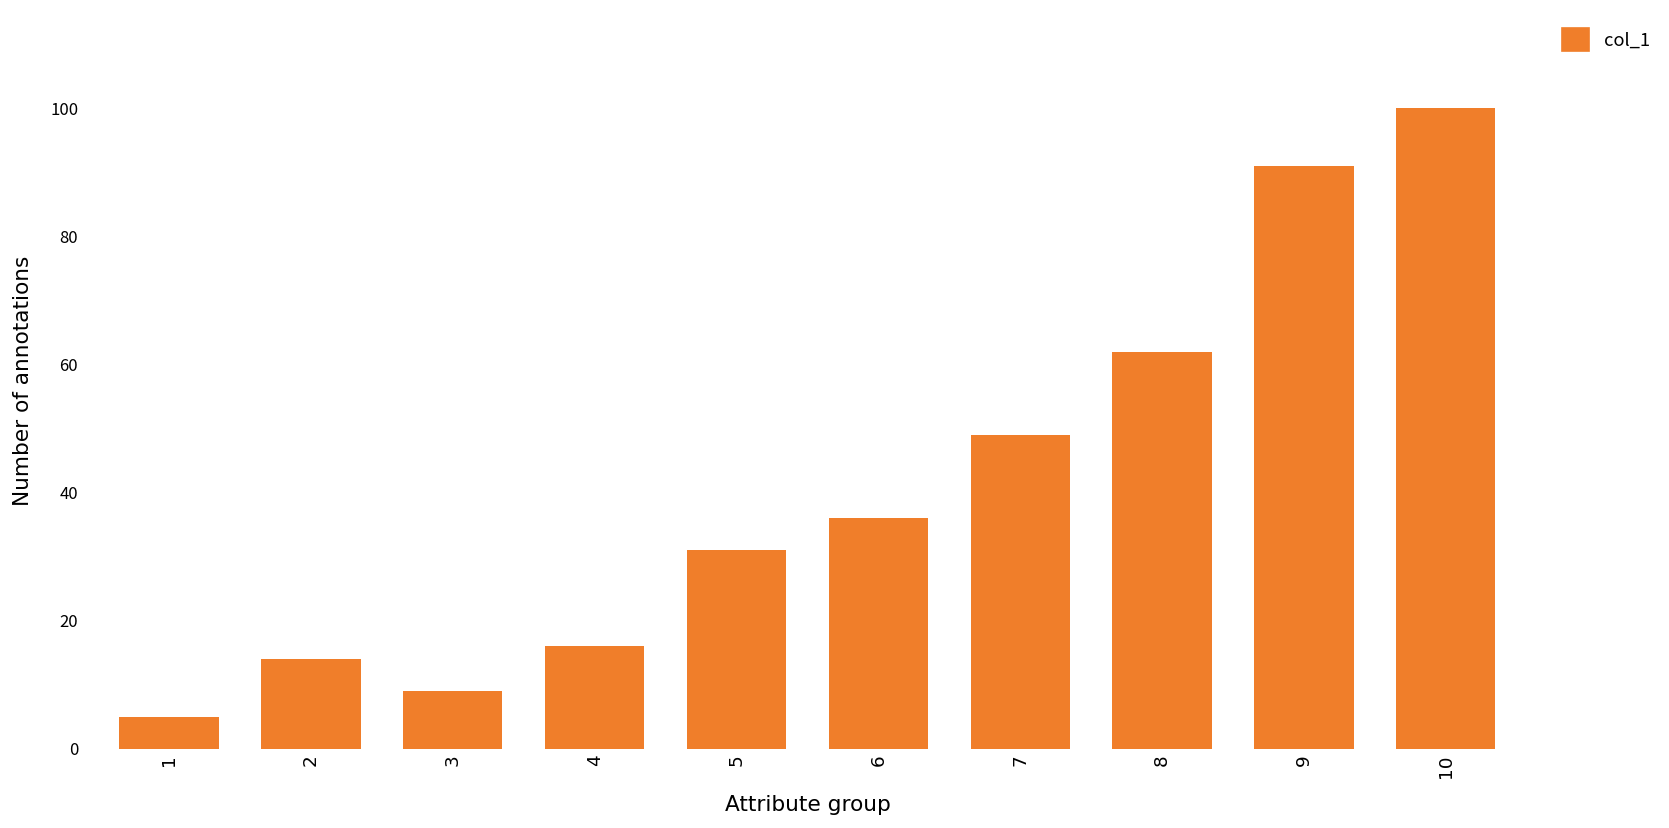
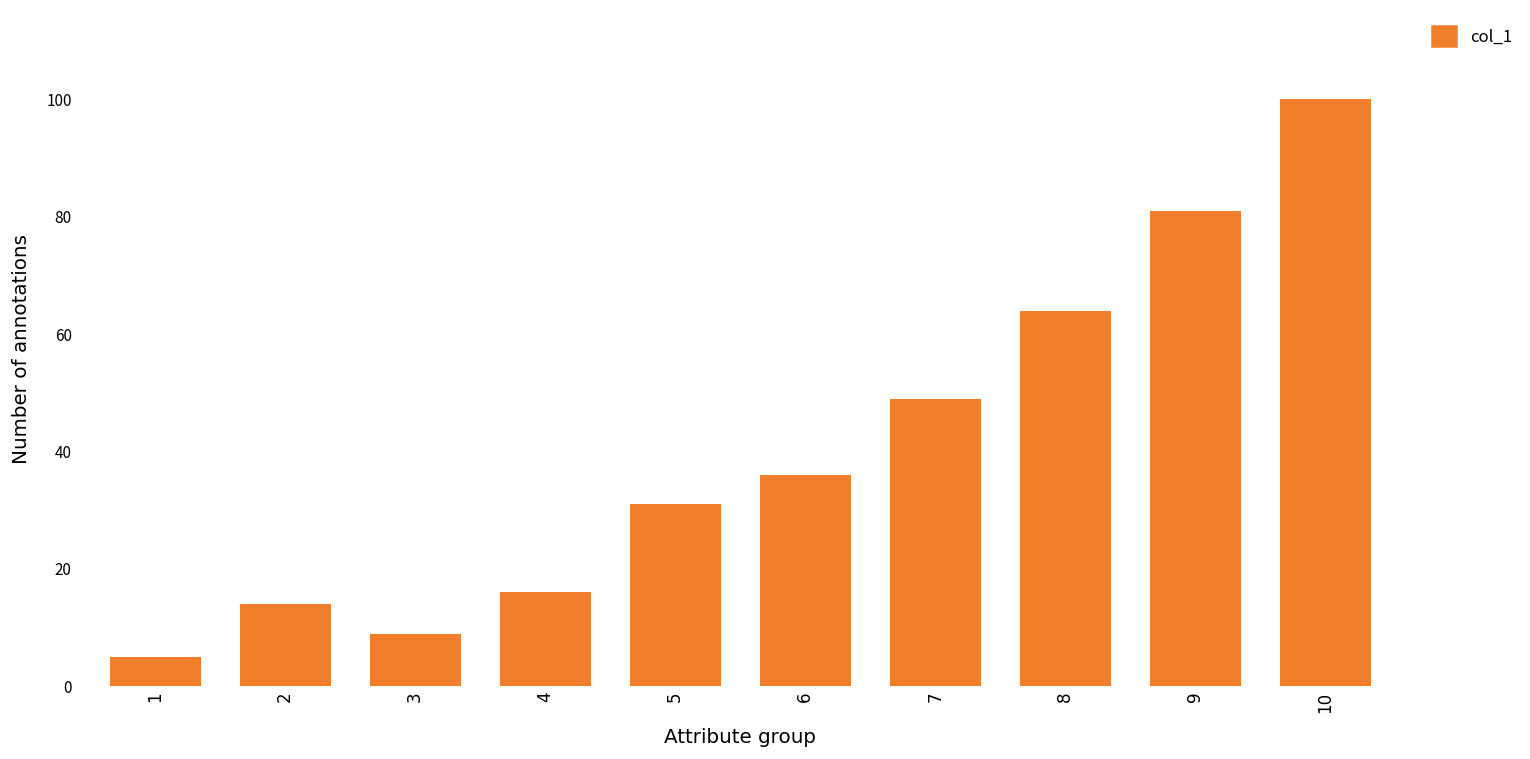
  {
    "1": 5,
    "2": 14,
    "3": 9,
    "4": 16,
    "5": 31,
    "6": 36,
    "7": 49,
-   "8": 62,
-   "9": 91,
+   "8": 64,
+   "9": 81,
    "10": 100
  }
